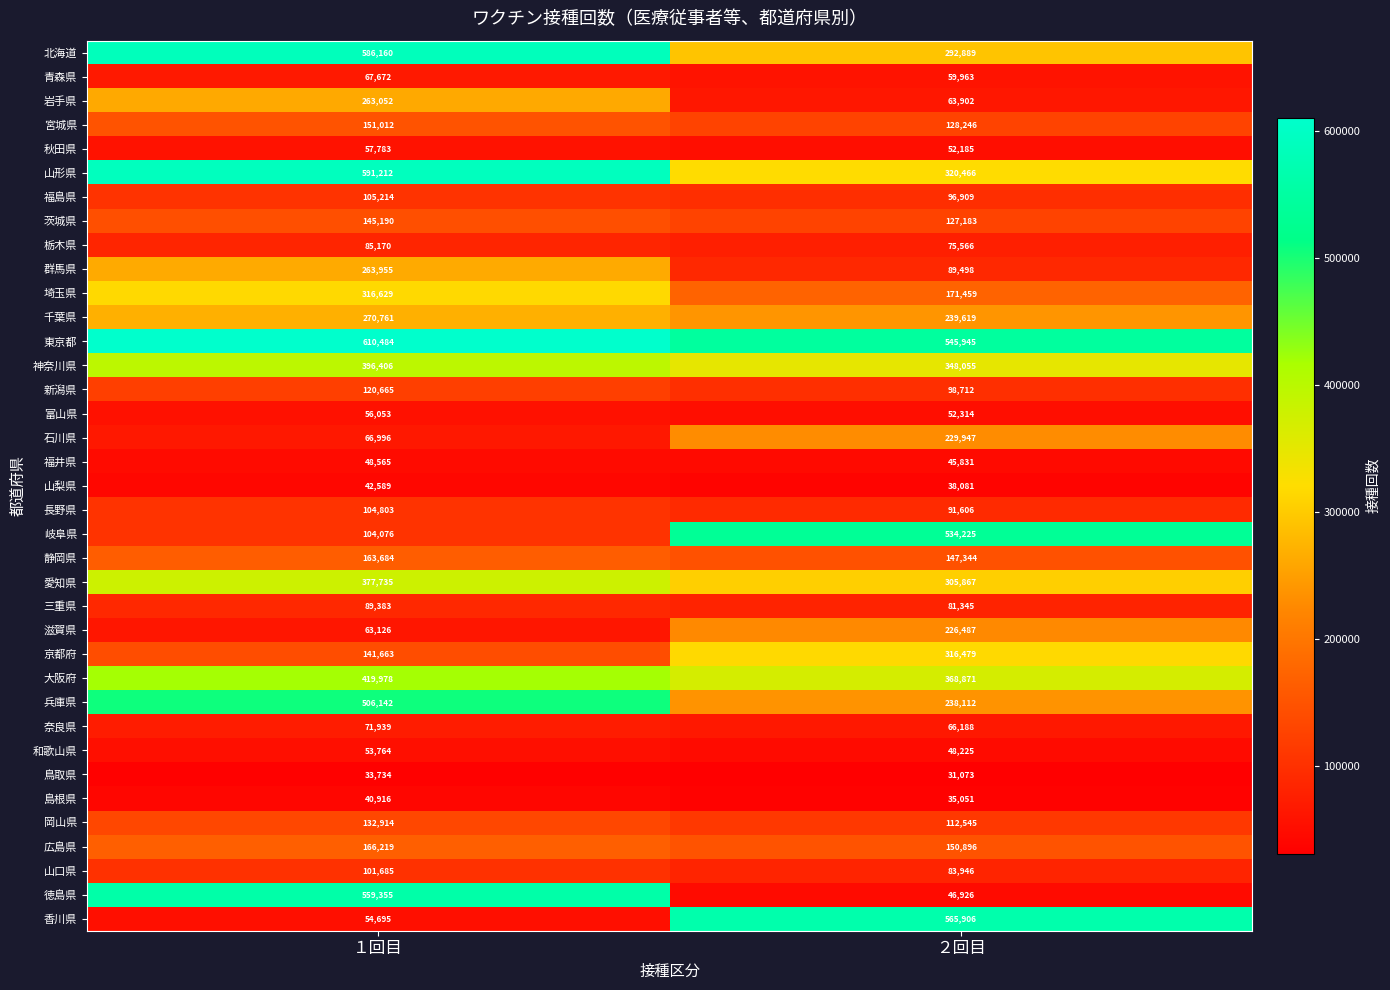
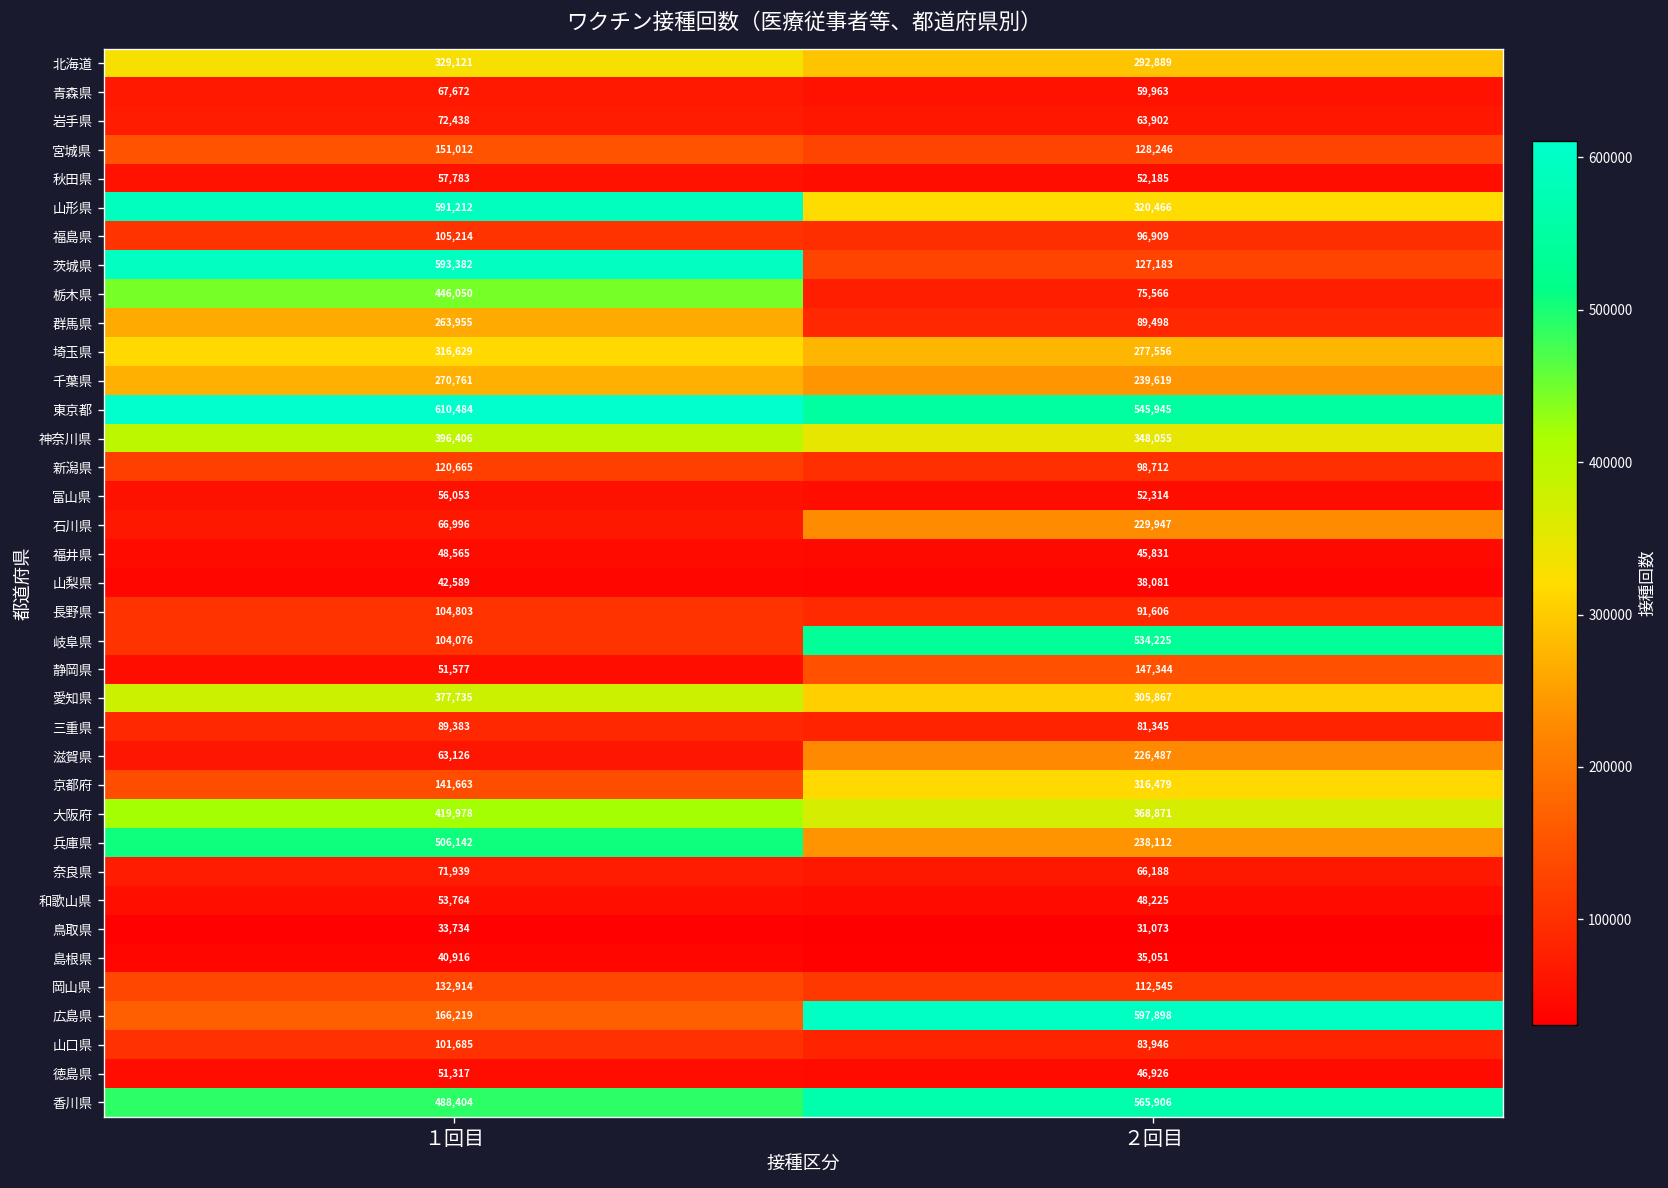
  {
    "北海道": {
-     "１回目": "586,160",
+     "１回目": "329,121",
      "２回目": "292,889"
    },
    "青森県": {
      "１回目": "67,672",
      "２回目": "59,963"
    },
    "岩手県": {
-     "１回目": "263,052",
+     "１回目": "72,438",
      "２回目": "63,902"
    },
    "宮城県": {
      "１回目": "151,012",
      "２回目": "128,246"
    },
    "秋田県": {
      "１回目": "57,783",
      "２回目": "52,185"
    },
    "山形県": {
      "１回目": "591,212",
      "２回目": "320,466"
    },
    "福島県": {
      "１回目": "105,214",
      "２回目": "96,909"
    },
    "茨城県": {
-     "１回目": "145,190",
+     "１回目": "593,382",
      "２回目": "127,183"
    },
    "栃木県": {
-     "１回目": "85,170",
+     "１回目": "446,050",
      "２回目": "75,566"
    },
    "群馬県": {
      "１回目": "263,955",
      "２回目": "89,498"
    },
    "埼玉県": {
      "１回目": "316,629",
-     "２回目": "171,459"
+     "２回目": "277,556"
    },
    "千葉県": {
      "１回目": "270,761",
      "２回目": "239,619"
    },
    "東京都": {
      "１回目": "610,484",
      "２回目": "545,945"
    },
    "神奈川県": {
      "１回目": "396,406",
      "２回目": "348,055"
    },
    "新潟県": {
      "１回目": "120,665",
      "２回目": "98,712"
    },
    "富山県": {
      "１回目": "56,053",
      "２回目": "52,314"
    },
    "石川県": {
      "１回目": "66,996",
      "２回目": "229,947"
    },
    "福井県": {
      "１回目": "48,565",
      "２回目": "45,831"
    },
    "山梨県": {
      "１回目": "42,589",
      "２回目": "38,081"
    },
    "長野県": {
      "１回目": "104,803",
      "２回目": "91,606"
    },
    "岐阜県": {
      "１回目": "104,076",
      "２回目": "534,225"
    },
    "静岡県": {
-     "１回目": "163,684",
+     "１回目": "51,577",
      "２回目": "147,344"
    },
    "愛知県": {
      "１回目": "377,735",
      "２回目": "305,867"
    },
    "三重県": {
      "１回目": "89,383",
      "２回目": "81,345"
    },
    "滋賀県": {
      "１回目": "63,126",
      "２回目": "226,487"
    },
    "京都府": {
      "１回目": "141,663",
      "２回目": "316,479"
    },
    "大阪府": {
      "１回目": "419,978",
      "２回目": "368,871"
    },
    "兵庫県": {
      "１回目": "506,142",
      "２回目": "238,112"
    },
    "奈良県": {
      "１回目": "71,939",
      "２回目": "66,188"
    },
    "和歌山県": {
      "１回目": "53,764",
      "２回目": "48,225"
    },
    "鳥取県": {
      "１回目": "33,734",
      "２回目": "31,073"
    },
    "島根県": {
      "１回目": "40,916",
      "２回目": "35,051"
    },
    "岡山県": {
      "１回目": "132,914",
      "２回目": "112,545"
    },
    "広島県": {
      "１回目": "166,219",
-     "２回目": "150,896"
+     "２回目": "597,898"
    },
    "山口県": {
      "１回目": "101,685",
      "２回目": "83,946"
    },
    "徳島県": {
-     "１回目": "559,355",
+     "１回目": "51,317",
      "２回目": "46,926"
    },
    "香川県": {
-     "１回目": "54,695",
+     "１回目": "488,404",
      "２回目": "565,906"
    }
  }
